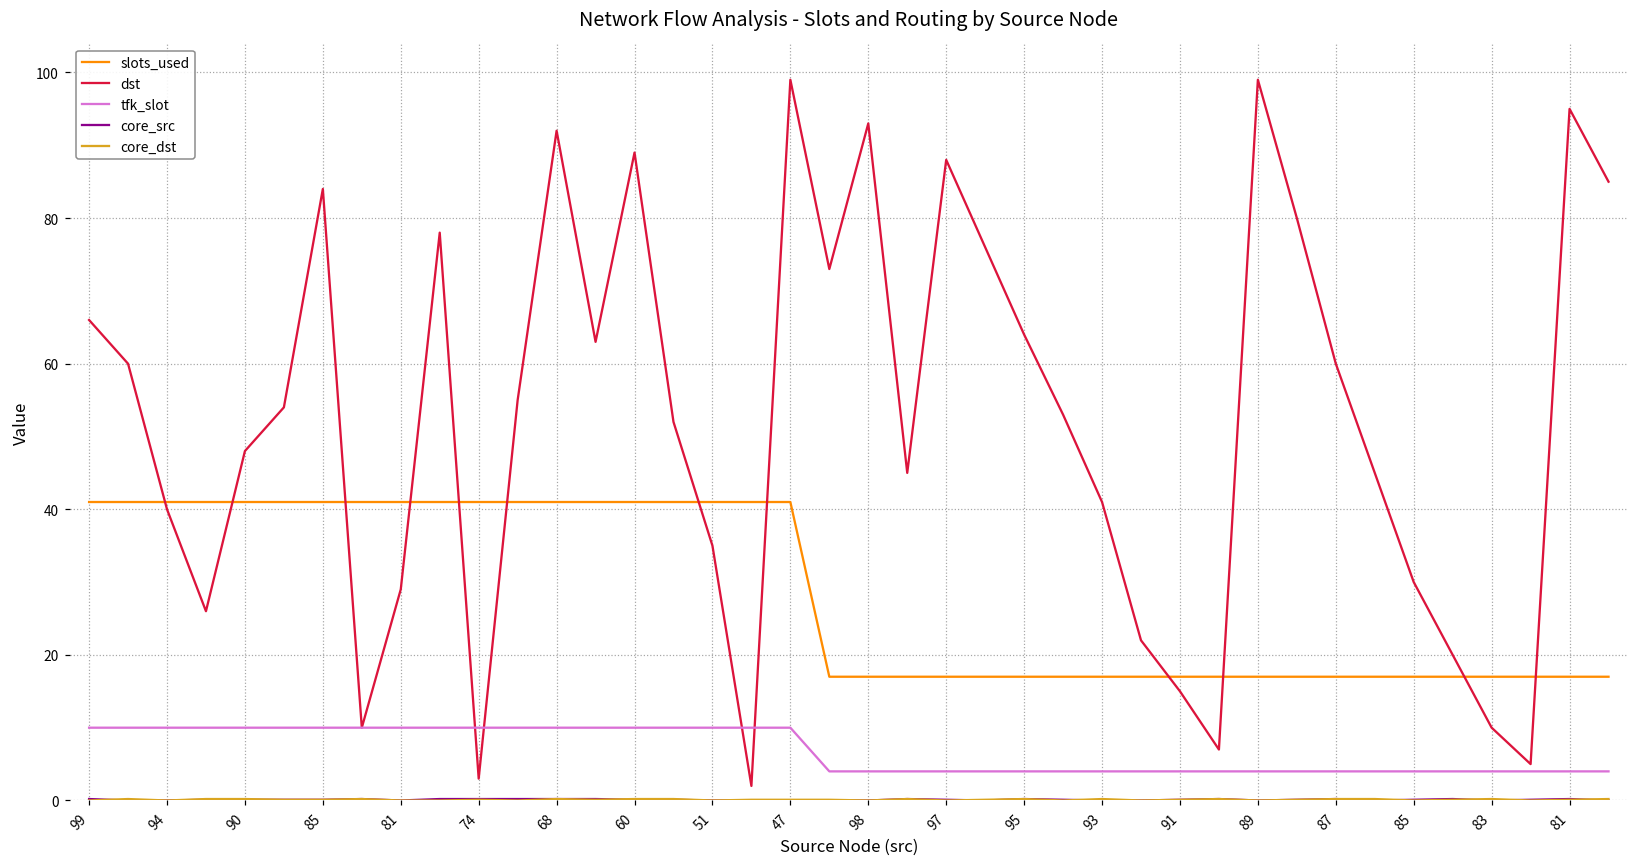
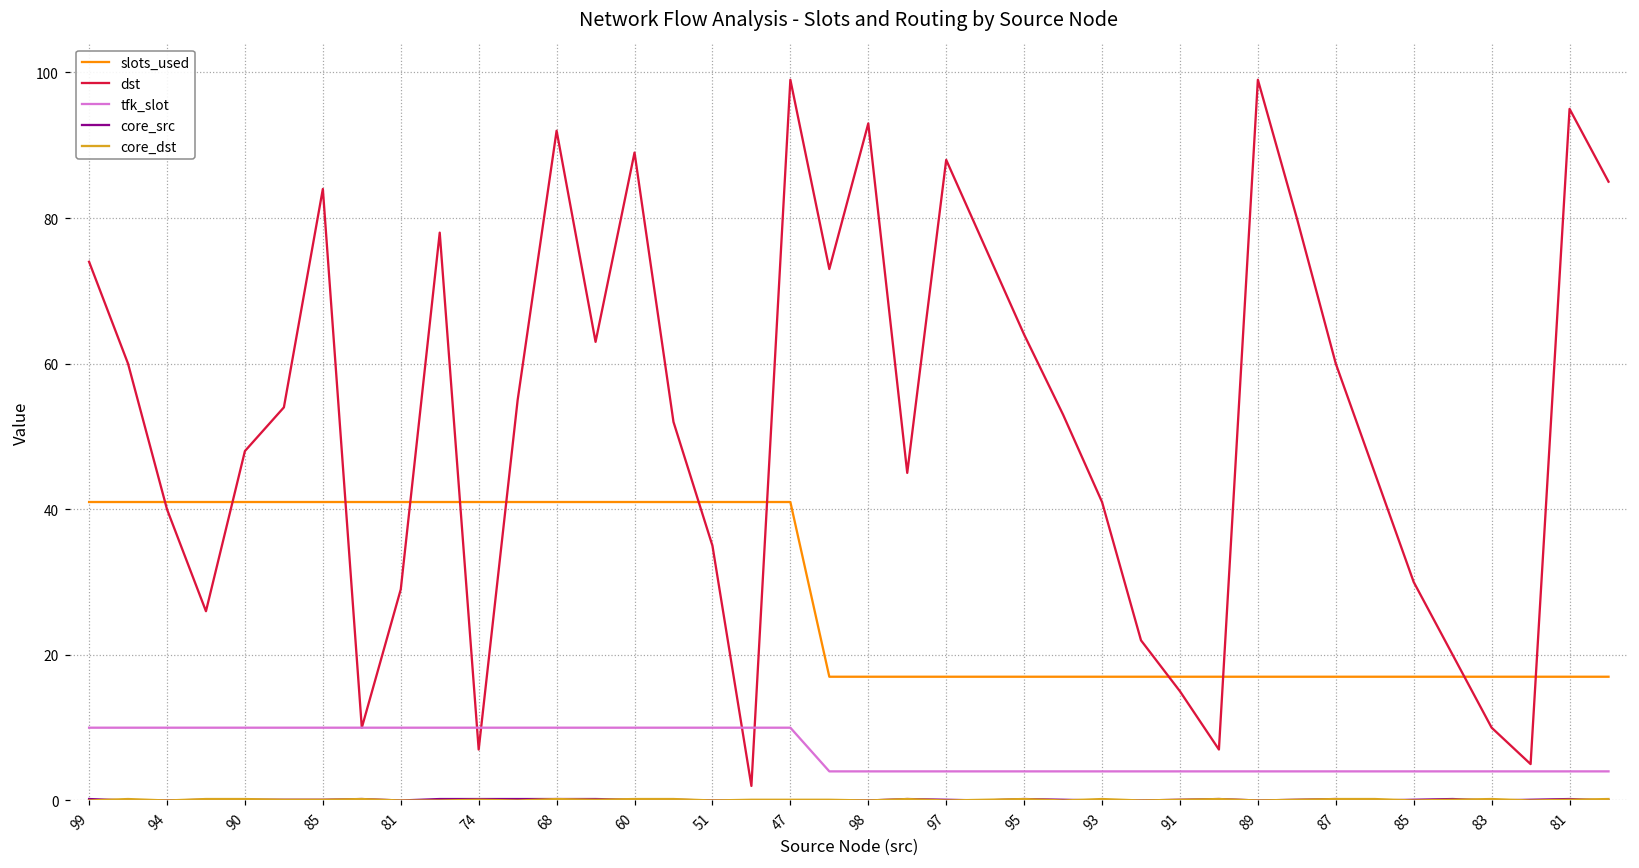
  {
    "dst": {
-     "99": 66,
+     "99": 74,
      "94": 40,
      "90": 48,
-     "74": 3,
+     "74": 7,
      "68": 92,
      "60": 89,
      "51": 35,
      "47": 99,
      "98": 93,
      "97": 88,
      "95": 64,
      "93": 41,
      "91": 15,
      "89": 99,
      "87": 60,
      "83": 10
    },
    "tfk_slot": {
      "99": 10,
      "94": 10,
      "90": 10,
      "74": 10,
      "68": 10,
      "60": 10,
      "51": 10,
      "47": 10,
      "98": 4,
      "97": 4,
      "95": 4,
      "93": 4,
      "91": 4,
      "89": 4,
      "87": 4,
      "83": 4
    }
  }
